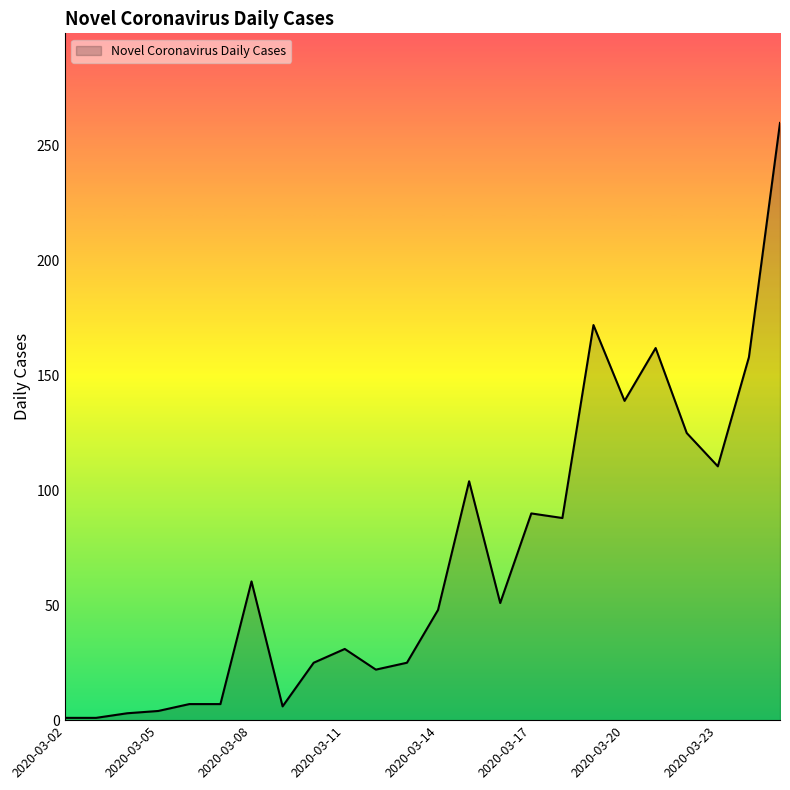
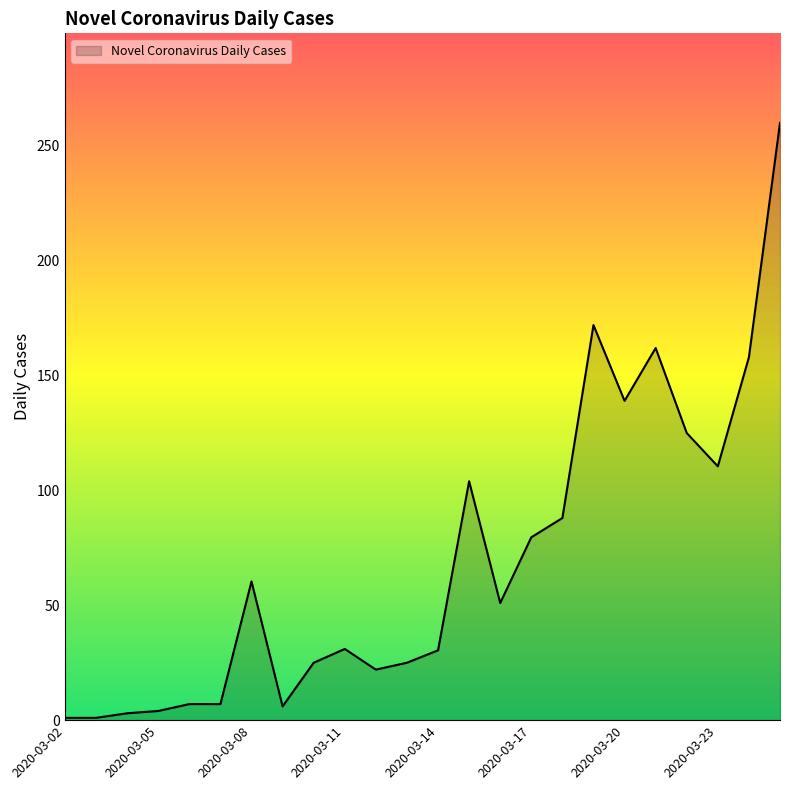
  {
    "2020-03-02": 1,
    "2020-03-05": 4,
    "2020-03-08": 60,
    "2020-03-11": 31,
-   "2020-03-14": 48,
-   "2020-03-17": 90,
+   "2020-03-14": 30,
+   "2020-03-17": 80,
    "2020-03-20": 139,
    "2020-03-23": 111
  }
